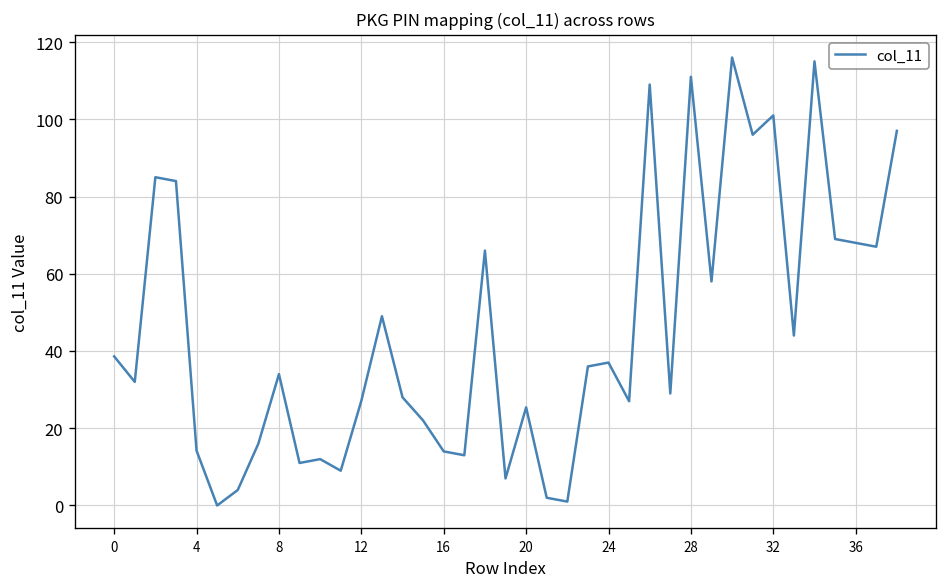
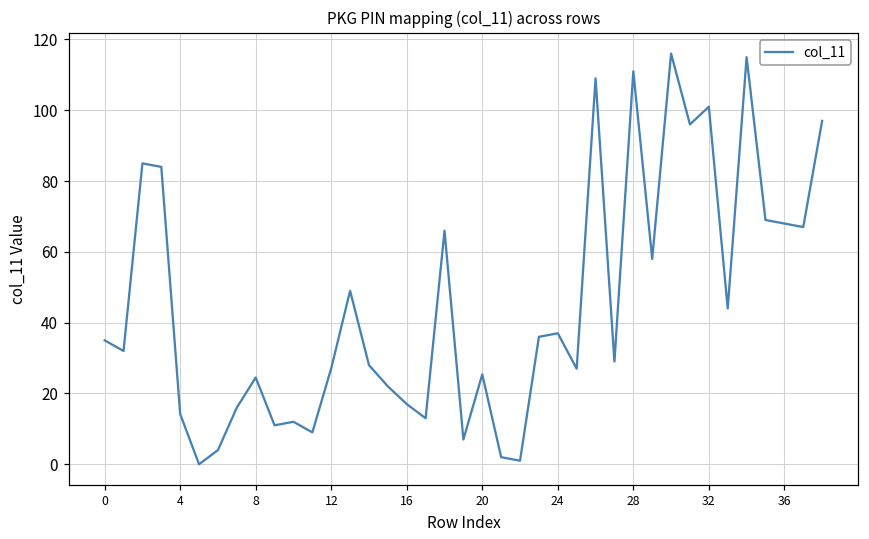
  {
-   "0": 39,
+   "0": 35,
    "4": 14,
-   "8": 34,
+   "8": 25,
    "12": 27,
-   "16": 14,
+   "16": 17,
    "20": 25,
    "24": 37,
    "28": 111,
    "32": 101,
    "36": 68
  }
